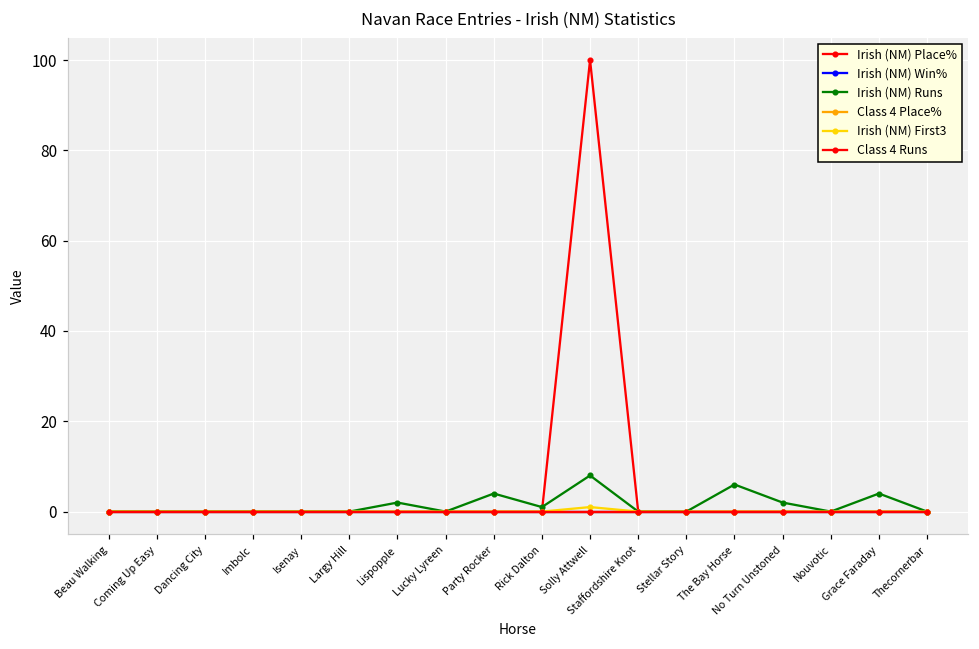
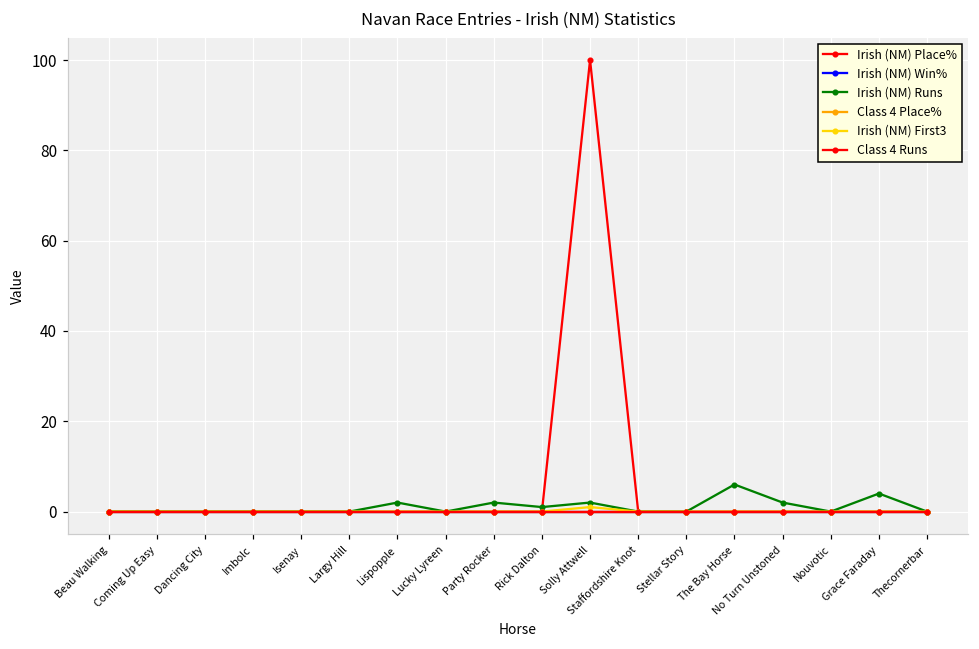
  {
    "Irish (NM) Runs": {
      "Lispopple": 2,
-     "Party Rocker": 4,
+     "Party Rocker": 2,
      "Rick Dalton": 1,
-     "Solly Attwell": 8,
+     "Solly Attwell": 2,
      "The Bay Horse": 6,
      "No Turn Unstoned": 2,
      "Grace Faraday": 4
    },
    "Irish (NM) First3": {
      "Solly Attwell": 1
    }
  }
